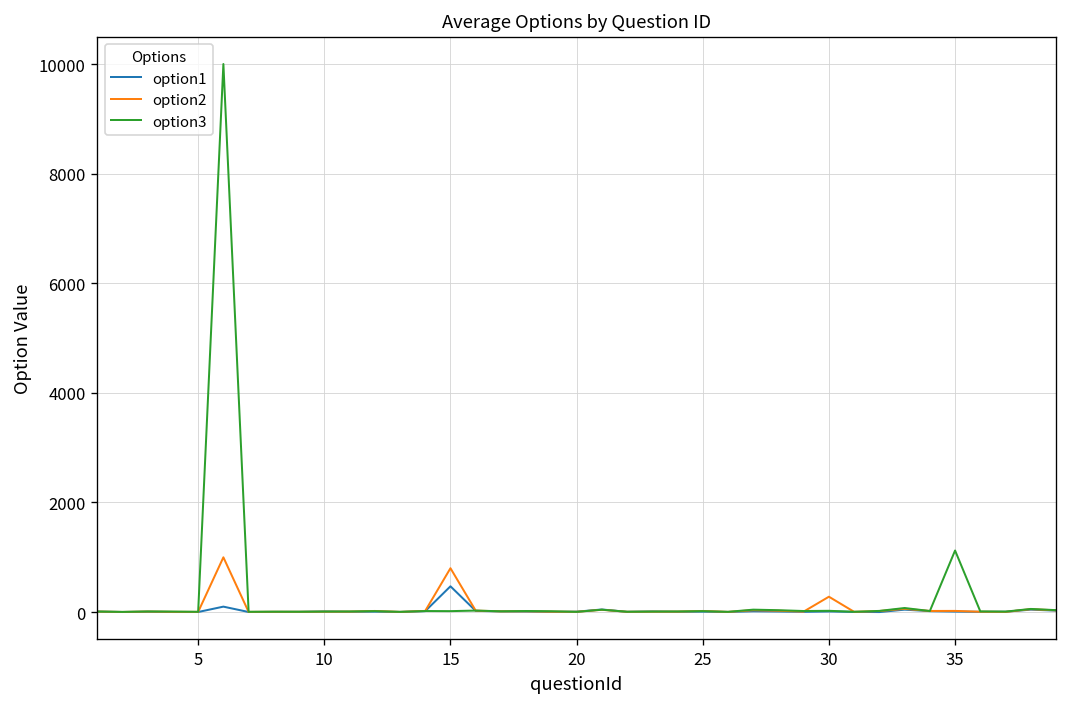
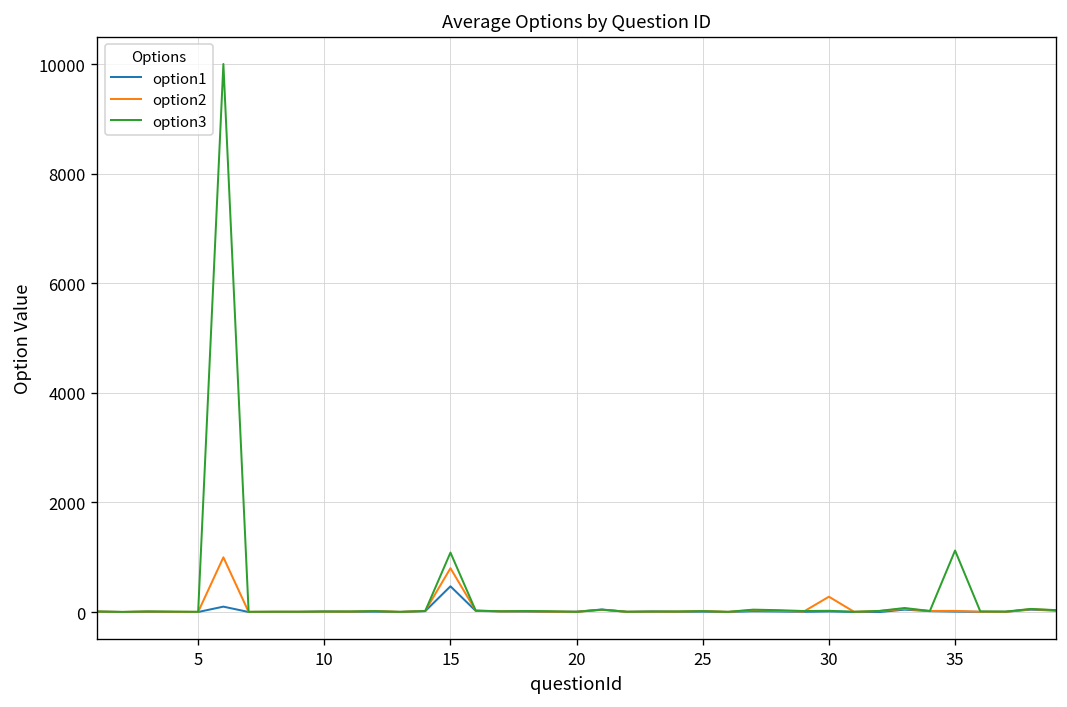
  {
    "option1": {
      "15": 500
    },
    "option2": {
      "15": 800,
      "30": 300
    },
    "option3": {
-     "15": 0,
+     "15": 1100,
      "35": 1100
    }
  }
